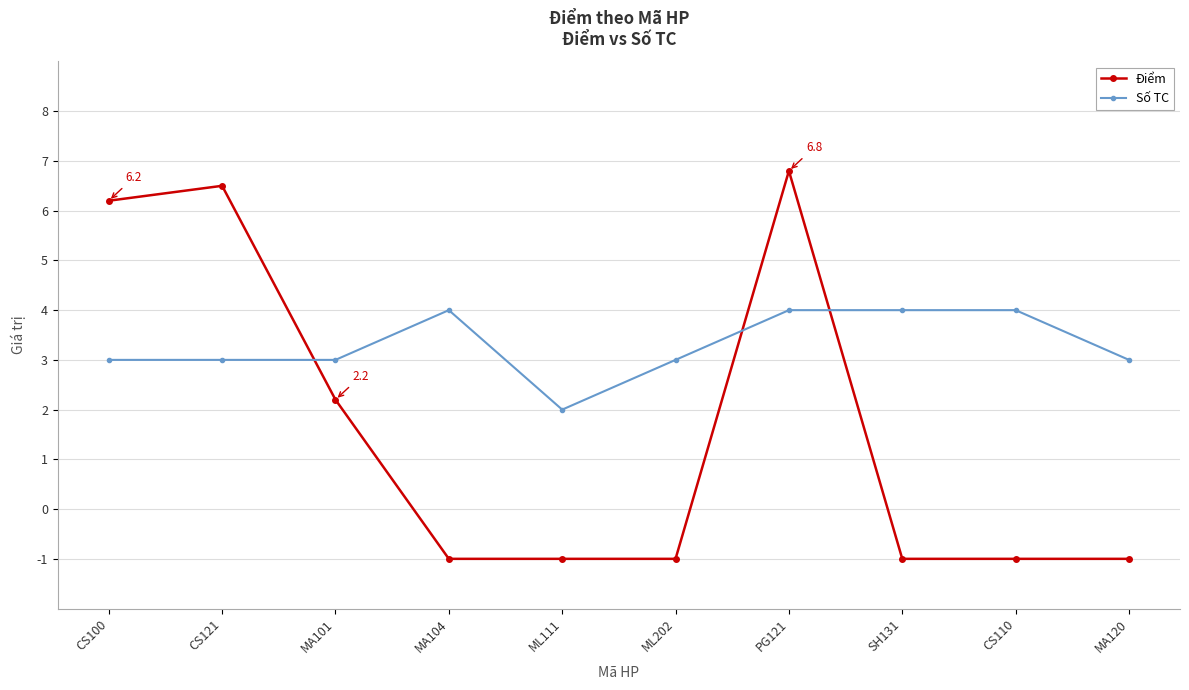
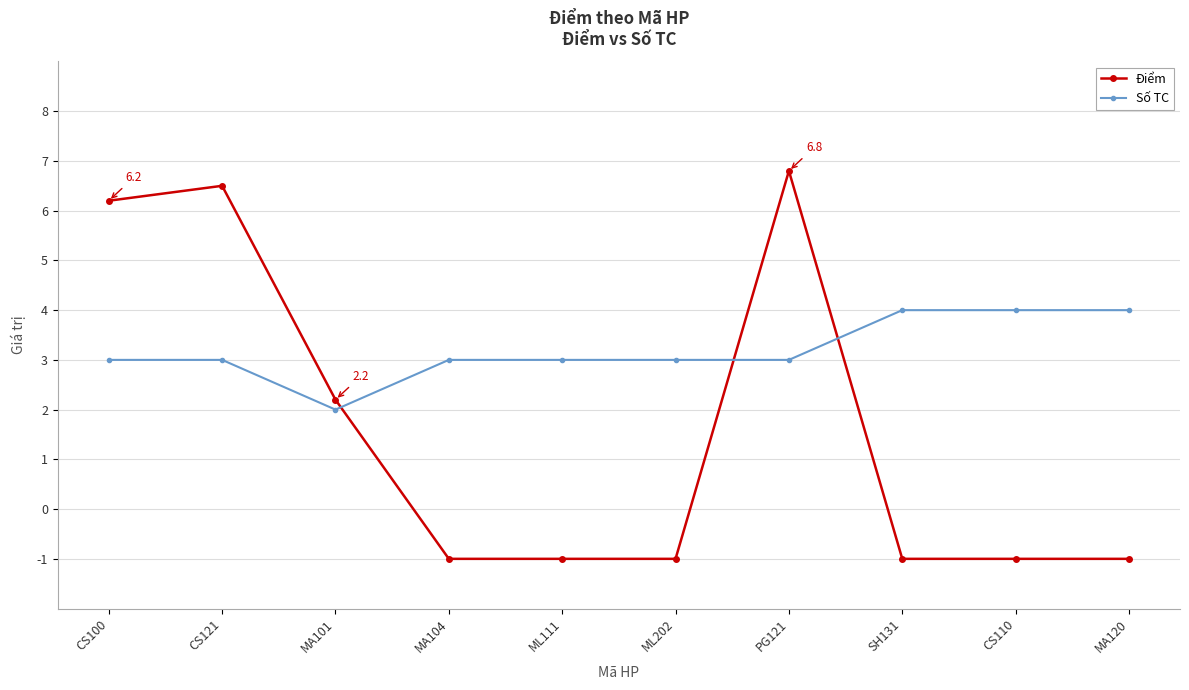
  {
    "Điểm": {
      "CS100": 6.2,
      "MA101": 2.2,
      "PG121": 6.8
    },
    "Số TC": {
      "CS100": 3,
      "CS121": 3,
-     "MA101": 3,
-     "MA104": 4,
-     "ML111": 2,
+     "MA101": 2,
+     "MA104": 3,
+     "ML111": 3,
      "ML202": 3,
-     "PG121": 4,
+     "PG121": 3,
      "SH131": 4,
      "CS110": 4,
-     "MA120": 3
+     "MA120": 4
    }
  }
